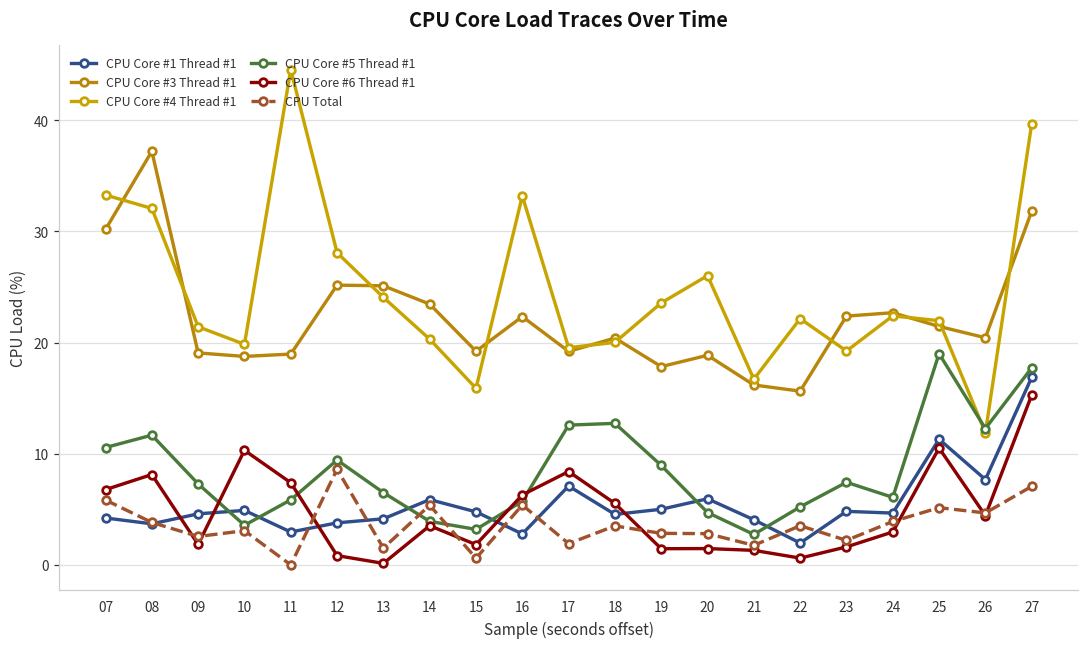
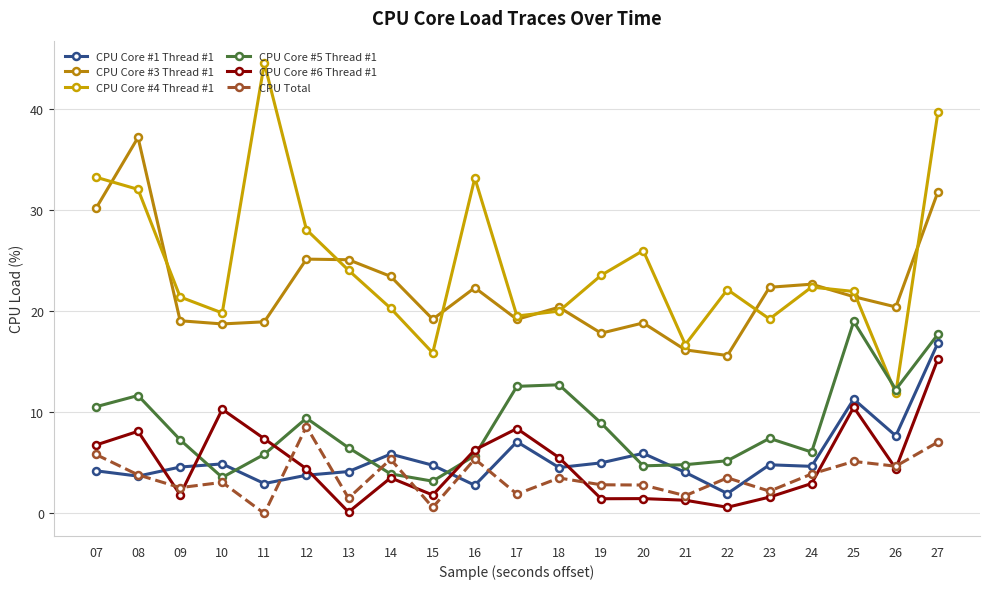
  {
    "CPU Core #1 Thread #1": {
      "07": 4.2,
      "09": 4.6,
      "10": 4.9,
      "11": 3.0,
      "12": 3.8,
      "13": 4.1,
      "14": 5.9,
      "15": 4.8,
      "16": 2.8,
      "17": 7.1,
      "18": 4.5,
      "19": 5.0,
      "20": 5.9,
      "21": 4.1,
      "22": 2.0,
      "23": 4.8,
      "24": 4.7,
      "25": 11.3,
      "26": 7.7,
      "27": 16.9
    },
    "CPU Core #5 Thread #1": {
      "07": 10.6,
      "08": 11.7,
      "09": 7.3,
      "10": 3.6,
      "11": 5.9,
      "12": 9.4,
      "13": 6.5,
      "14": 3.9,
      "15": 3.2,
      "16": 5.7,
      "17": 12.6,
      "18": 12.7,
      "19": 8.9,
      "20": 4.7,
-     "21": 2.7,
+     "21": 4.8,
      "22": 5.2,
      "23": 7.4,
      "24": 6.1,
      "25": 19.0,
      "26": 12.3,
      "27": 17.7
    },
    "CPU Core #6 Thread #1": {
      "07": 6.8,
      "08": 8.1,
      "09": 1.8,
      "10": 10.3,
      "11": 7.4,
-     "12": 0.8,
+     "12": 4.4,
      "13": 0.1,
      "14": 3.5,
      "15": 1.8,
      "16": 6.3,
      "17": 8.4,
      "18": 5.5,
      "19": 1.5,
      "20": 1.5,
      "21": 1.3,
      "22": 0.6,
      "23": 1.6,
      "24": 3.0,
      "25": 10.5,
      "27": 15.3
    },
    "CPU Total": {
      "07": 5.8,
      "09": 2.6,
      "10": 3.1,
      "11": 0.0,
      "12": 8.6,
      "13": 1.5,
      "14": 5.4,
      "15": 0.6,
      "16": 5.4,
      "17": 1.9,
      "18": 3.5,
      "19": 2.8,
      "20": 2.8,
      "21": 1.8,
      "22": 3.5,
      "23": 2.2,
      "24": 3.9,
      "25": 5.1,
      "27": 7.1
    }
  }
